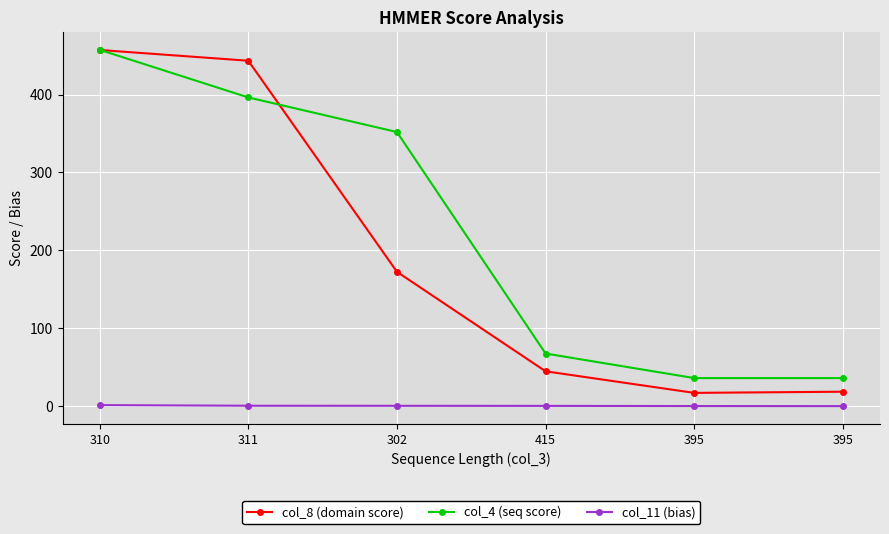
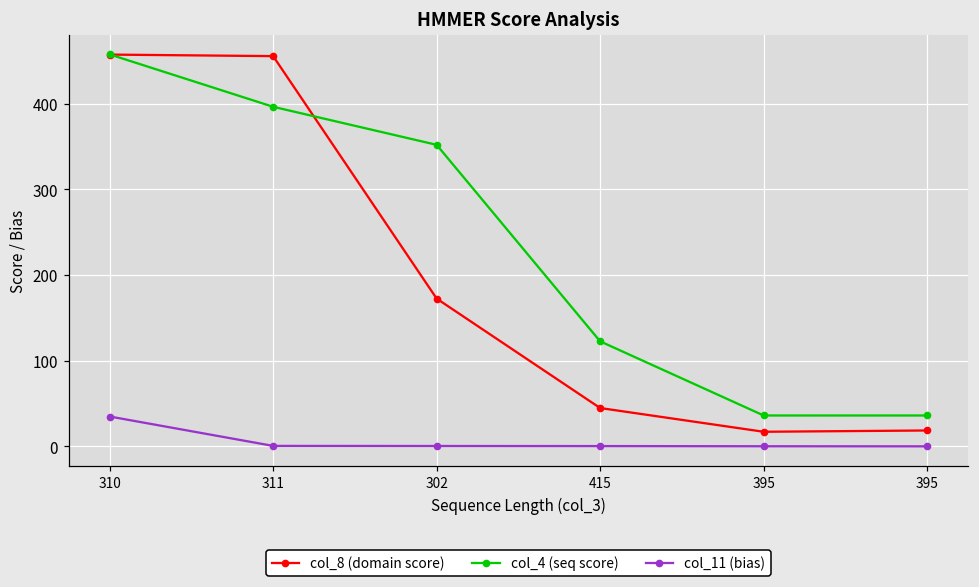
  {
    "col_8 (domain score)": {
-     "311": 440,
+     "311": 460,
      "302": 170,
      "415": 40
    },
    "col_4 (seq score)": {
      "311": 400,
      "302": 350,
-     "415": 70
+     "415": 120
    },
    "col_11 (bias)": {
-     "310": 0,
+     "310": 30,
      "311": 0,
      "302": 0,
      "415": 0
    }
  }
